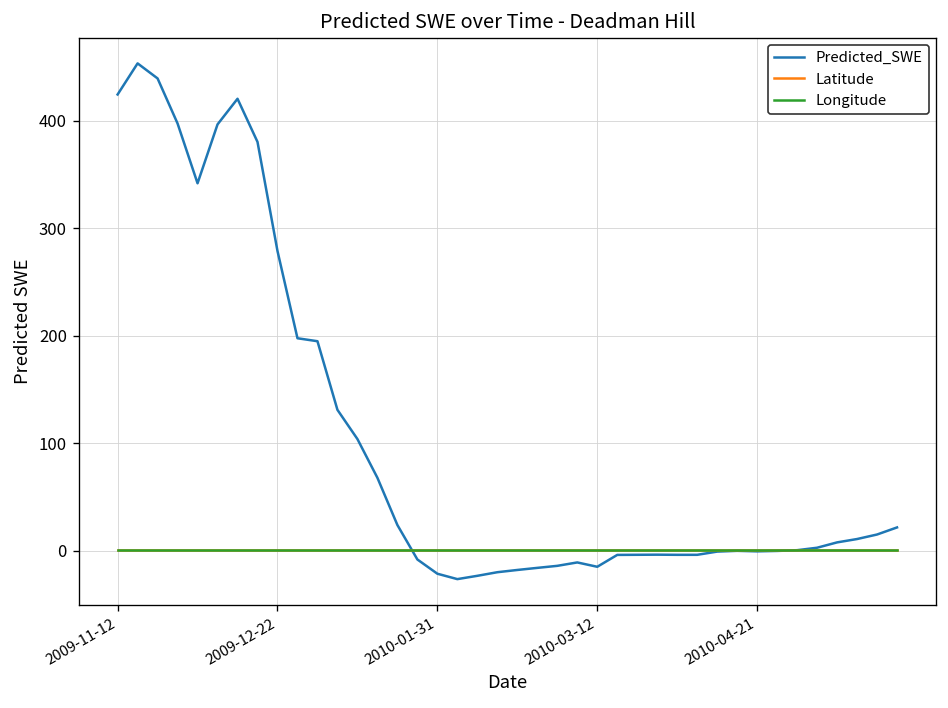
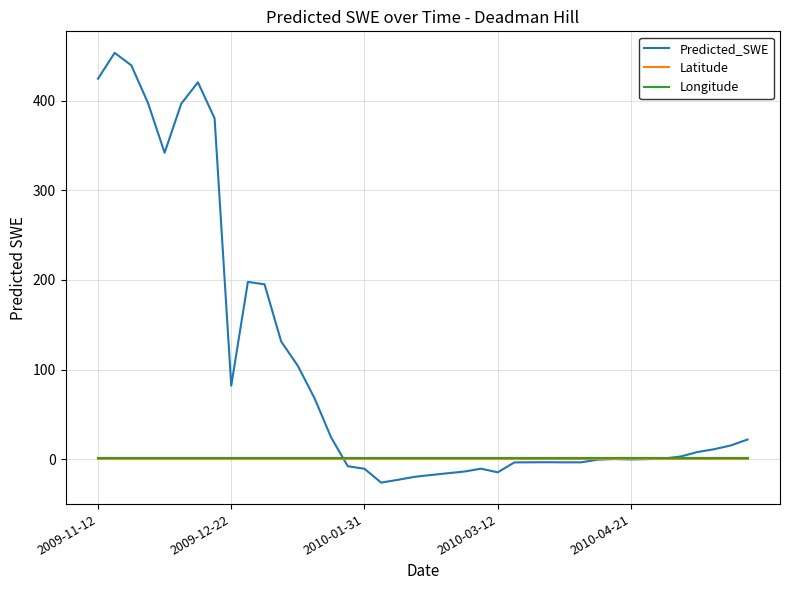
  {
    "Predicted_SWE": {
      "2009-11-12": 420,
-     "2009-12-22": 280,
-     "2010-01-31": -20,
+     "2009-12-22": 80,
+     "2010-01-31": -10,
      "2010-03-12": -10
    }
  }
